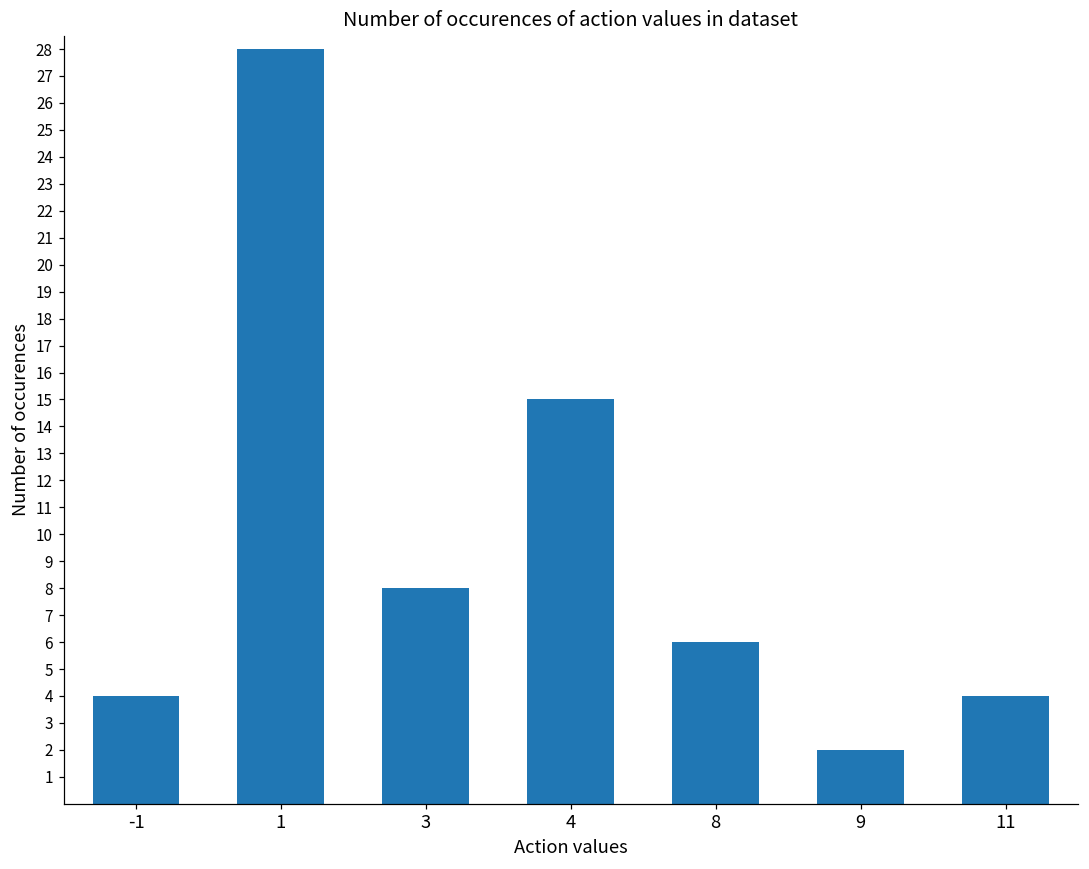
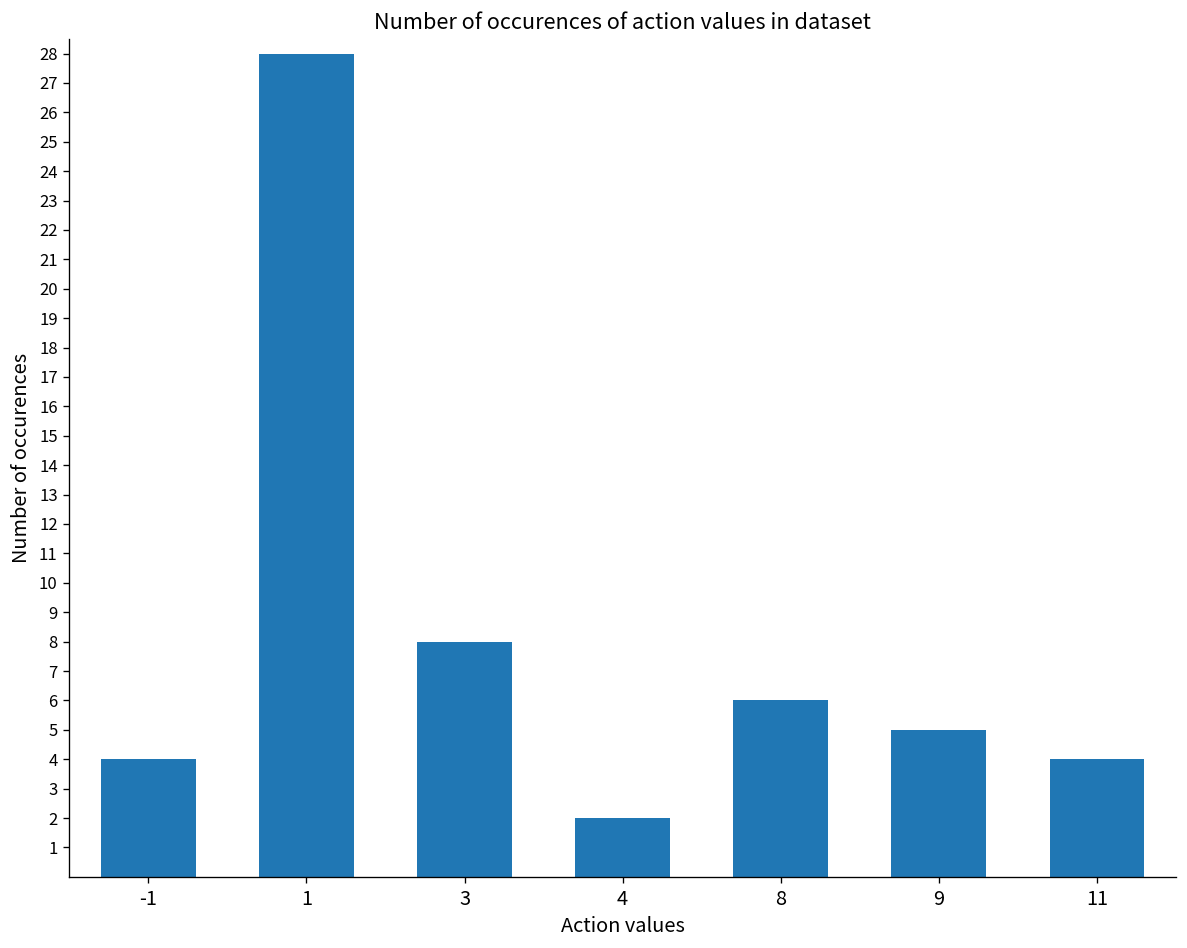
  {
    "-1": 4,
    "1": 28,
    "3": 8,
-   "4": 15,
+   "4": 2,
    "8": 6,
-   "9": 2,
+   "9": 5,
    "11": 4
  }
